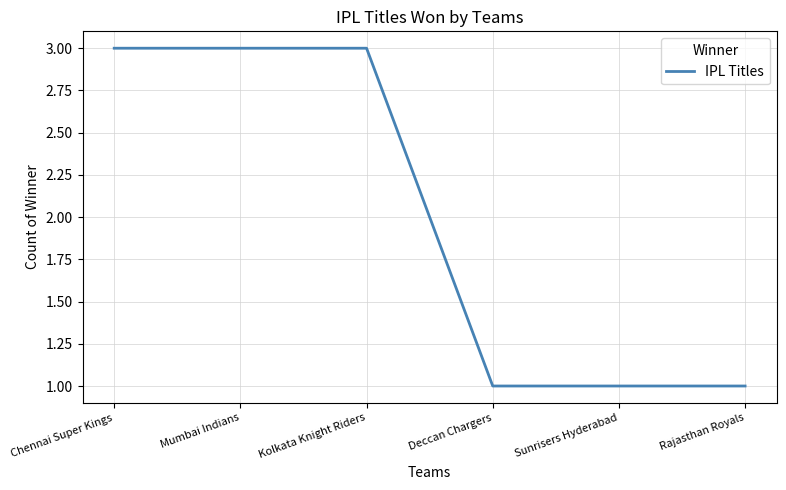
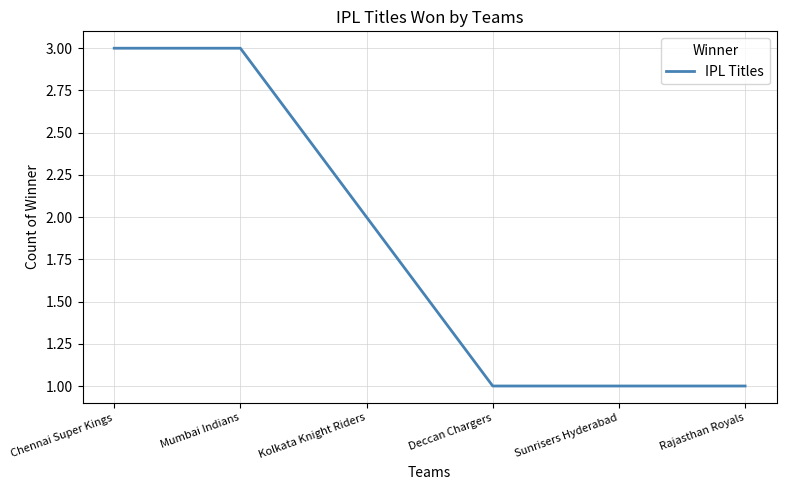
  {
    "Chennai Super Kings": 3,
    "Mumbai Indians": 3,
-   "Kolkata Knight Riders": 3,
+   "Kolkata Knight Riders": 2,
    "Deccan Chargers": 1,
    "Sunrisers Hyderabad": 1,
    "Rajasthan Royals": 1
  }
